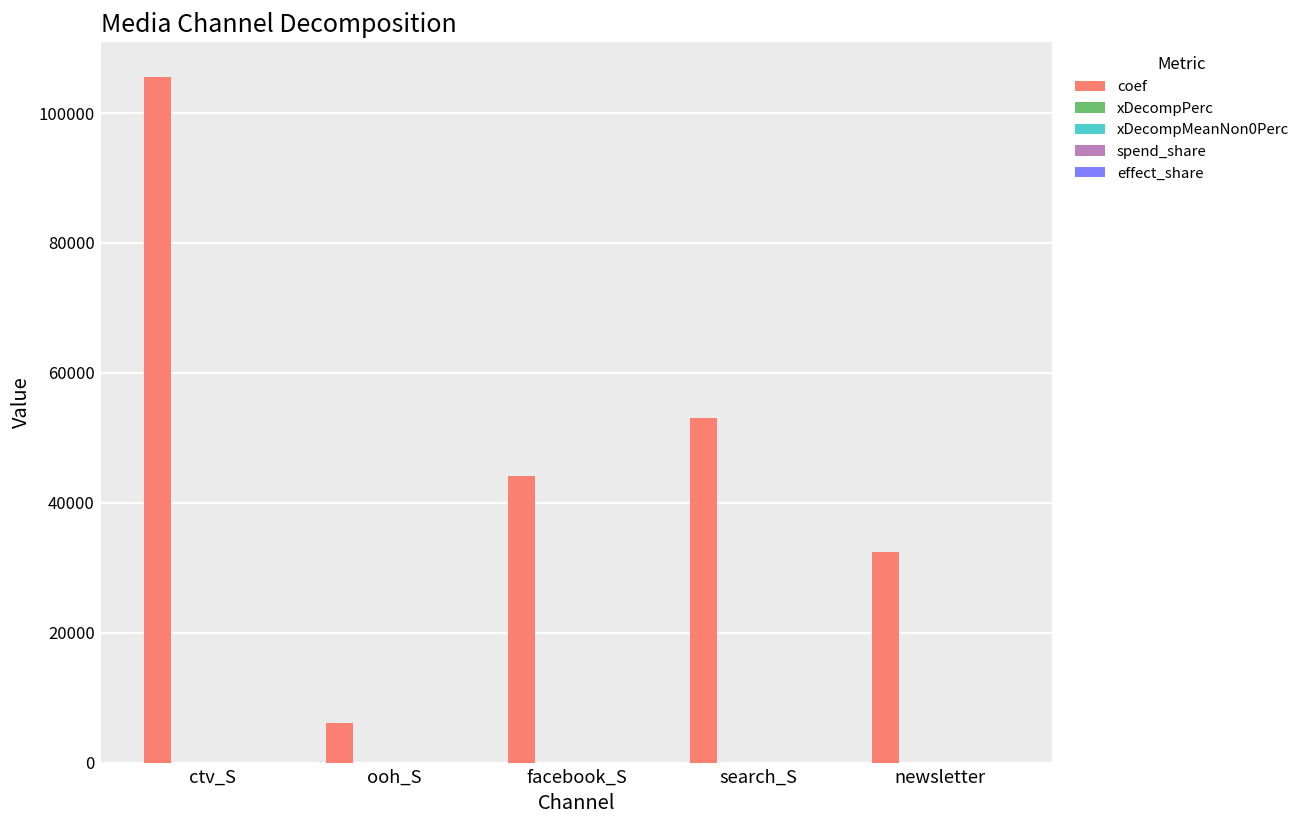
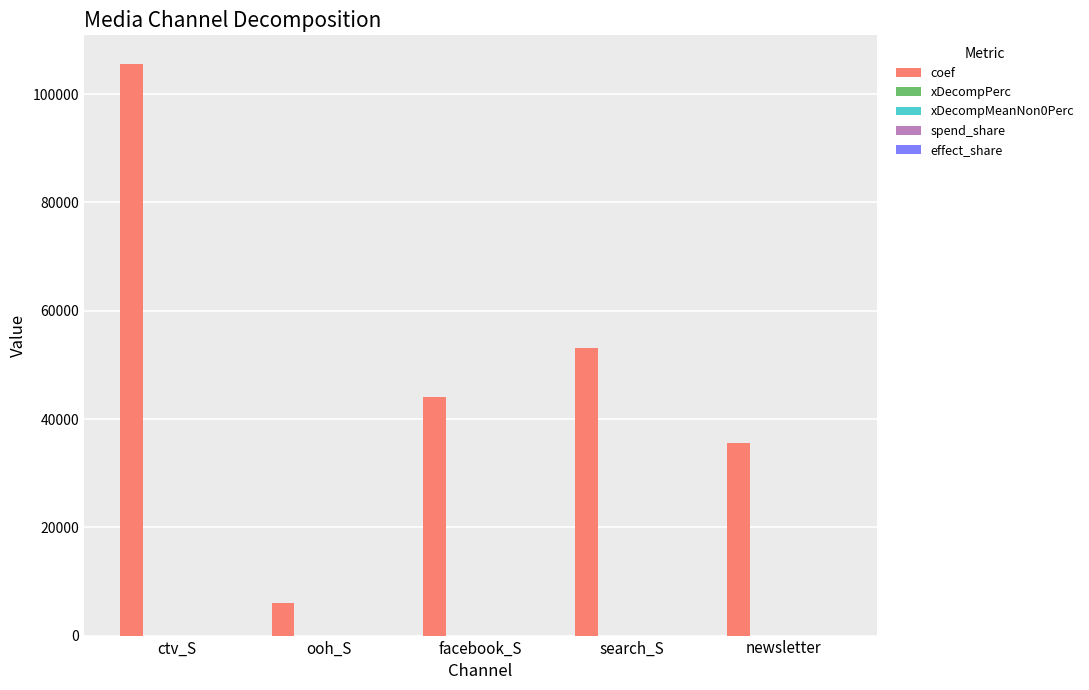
  {
    "coef": {
      "ctv_S": 106000,
      "ooh_S": 6000,
      "facebook_S": 44000,
      "search_S": 53000,
-     "newsletter": 32000
+     "newsletter": 36000
    },
    "spend_share": {
      "newsletter": 0
    },
    "effect_share": {
      "newsletter": 0
    }
  }
